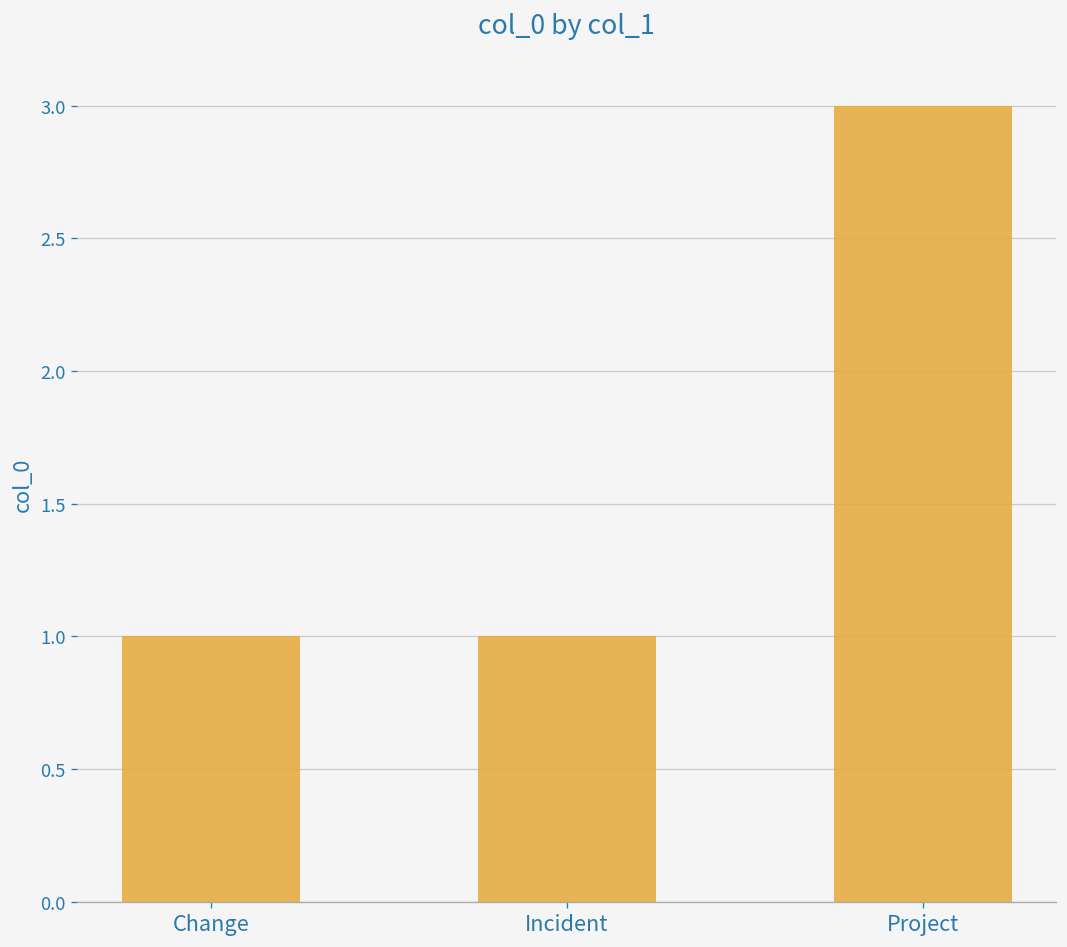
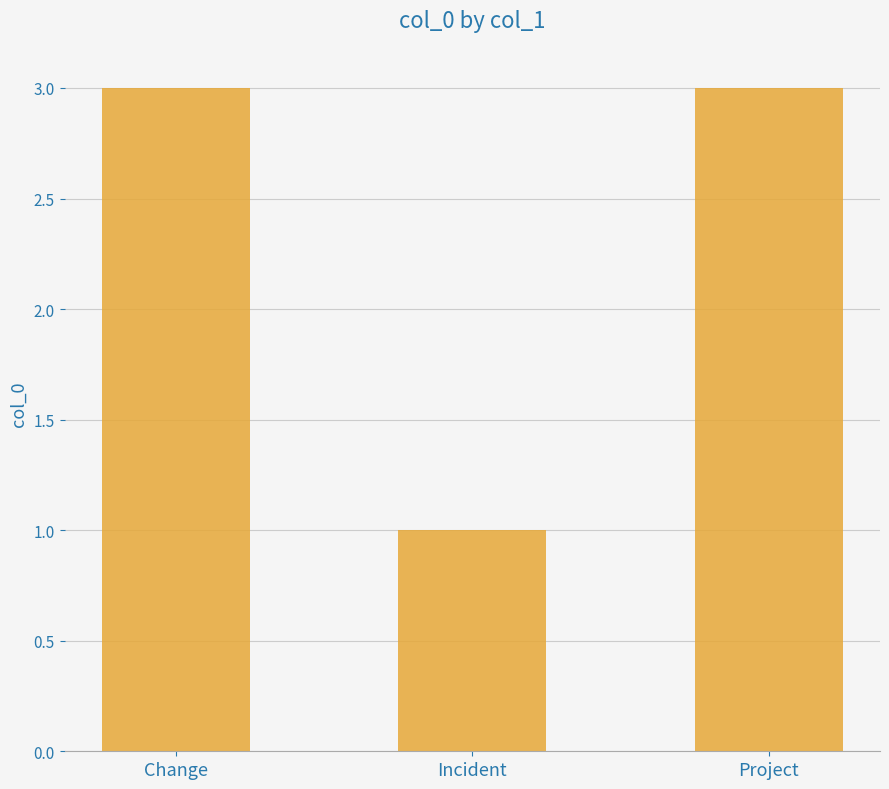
  {
-   "Change": 1,
+   "Change": 3,
    "Incident": 1,
    "Project": 3
  }
